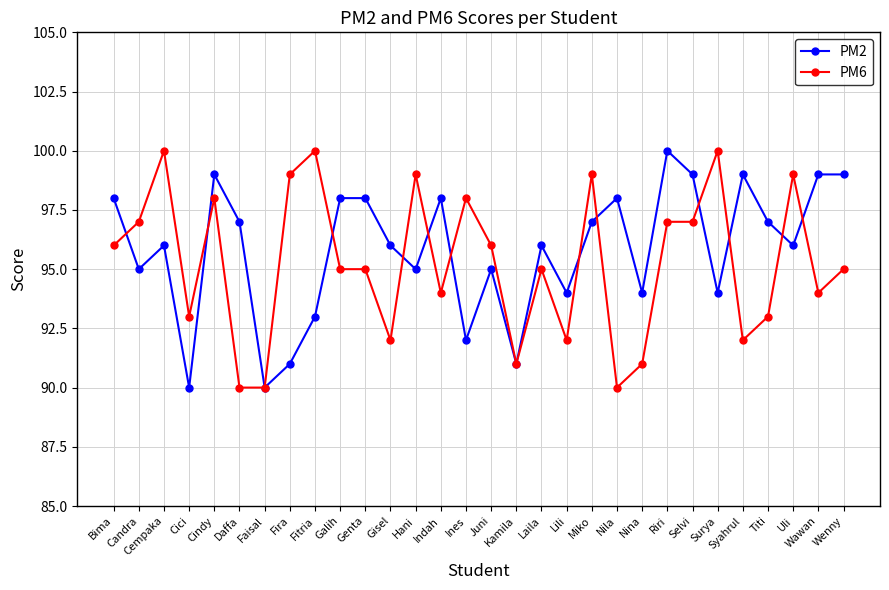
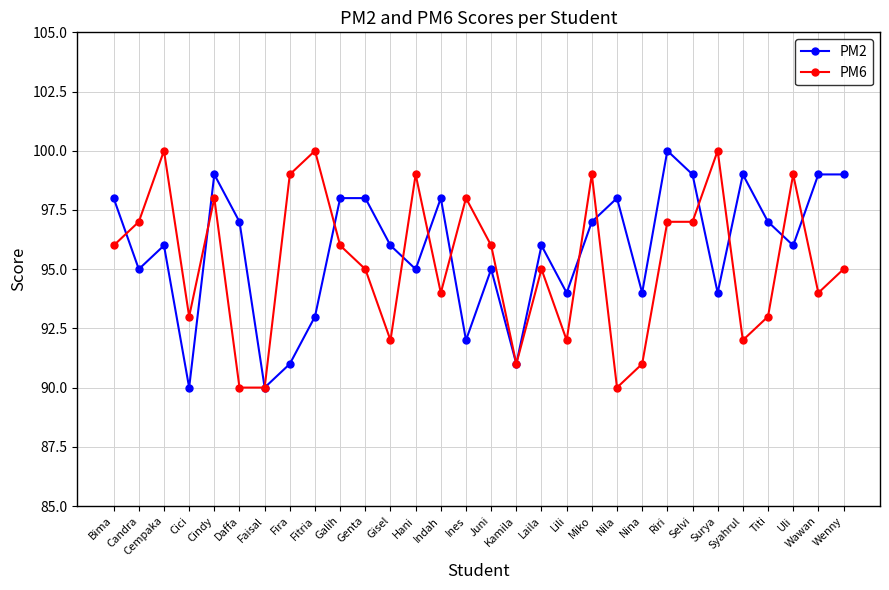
  {
    "PM2": {
      "Bima": 98,
      "Candra": 95,
      "Cempaka": 96,
      "Cici": 90,
      "Cindy": 99,
      "Daffa": 97,
      "Fira": 91,
      "Fitria": 93,
      "Galih": 98,
      "Genta": 98,
      "Gisel": 96,
      "Hani": 95,
      "Indah": 98,
      "Ines": 92,
      "Juni": 95,
      "Laila": 96,
      "Lili": 94,
      "Miko": 97,
      "Nila": 98,
      "Nina": 94,
      "Riri": 100,
      "Selvi": 99,
      "Surya": 94,
      "Syahrul": 99,
      "Titi": 97,
      "Uli": 96,
      "Wawan": 99,
      "Wenny": 99
    },
    "PM6": {
      "Bima": 96,
      "Candra": 97,
      "Cempaka": 100,
      "Cici": 93,
      "Cindy": 98,
      "Daffa": 90,
      "Fira": 99,
      "Fitria": 100,
-     "Galih": 95,
+     "Galih": 96,
      "Genta": 95,
      "Gisel": 92,
      "Hani": 99,
      "Indah": 94,
      "Ines": 98,
      "Juni": 96,
      "Laila": 95,
      "Lili": 92,
      "Miko": 99,
      "Nila": 90,
      "Nina": 91,
      "Riri": 97,
      "Selvi": 97,
      "Surya": 100,
      "Syahrul": 92,
      "Titi": 93,
      "Uli": 99,
      "Wawan": 94,
      "Wenny": 95
    }
  }
